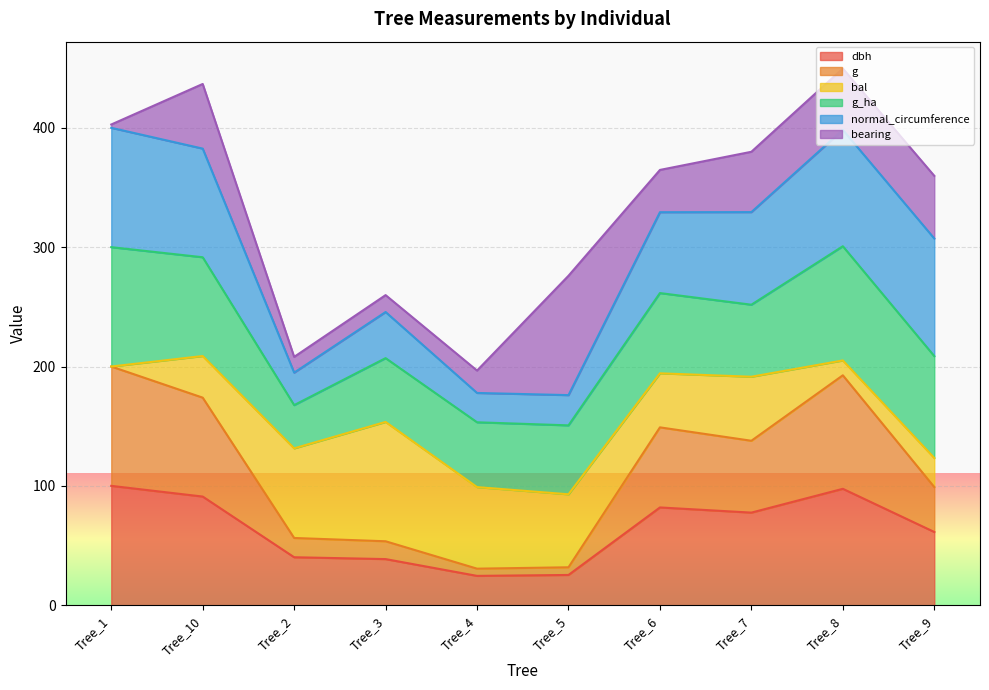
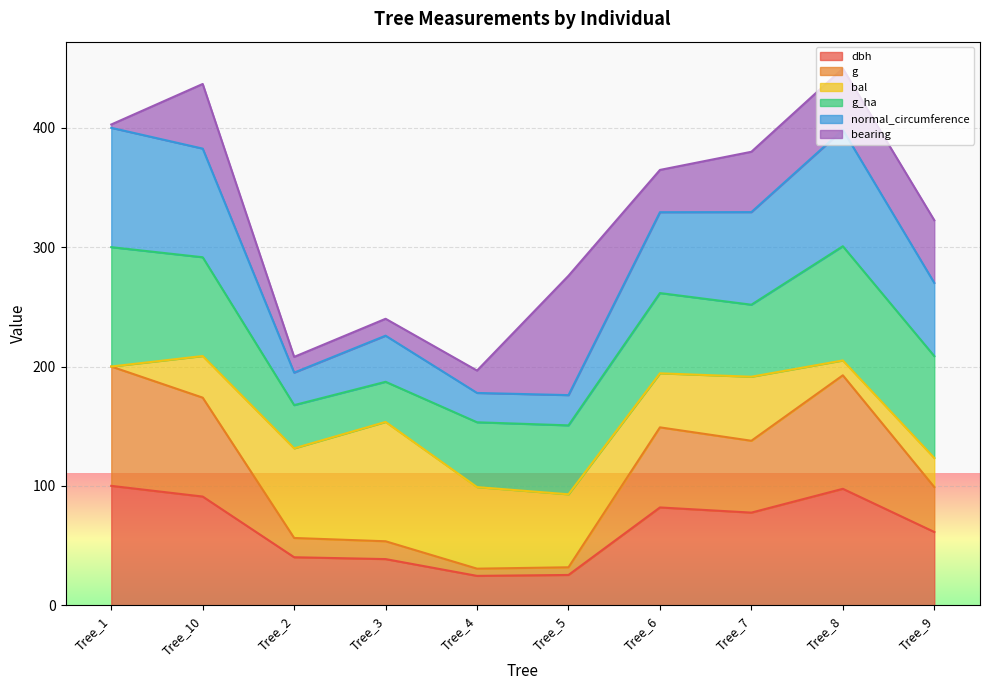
  {
    "bal": {
      "Tree_10": 35,
      "Tree_2": 75,
      "Tree_3": 100,
      "Tree_4": 68,
      "Tree_5": 61,
      "Tree_6": 45,
      "Tree_7": 54,
      "Tree_8": 12,
      "Tree_9": 24
    },
    "g_ha": {
      "Tree_1": 100,
      "Tree_10": 83,
      "Tree_2": 36,
-     "Tree_3": 53,
+     "Tree_3": 34,
      "Tree_4": 54,
      "Tree_5": 58,
      "Tree_6": 67,
      "Tree_7": 60,
      "Tree_8": 96,
      "Tree_9": 85
    },
    "normal_circumference": {
      "Tree_1": 100,
      "Tree_10": 91,
      "Tree_2": 27,
      "Tree_3": 39,
      "Tree_4": 25,
      "Tree_5": 25,
      "Tree_6": 68,
      "Tree_7": 78,
-     "Tree_9": 99
+     "Tree_9": 61
    },
    "bearing": {
      "Tree_1": 3,
      "Tree_10": 54,
      "Tree_2": 13,
      "Tree_3": 14,
      "Tree_4": 19,
      "Tree_5": 100,
      "Tree_6": 35,
      "Tree_7": 51,
      "Tree_9": 53
    }
  }
